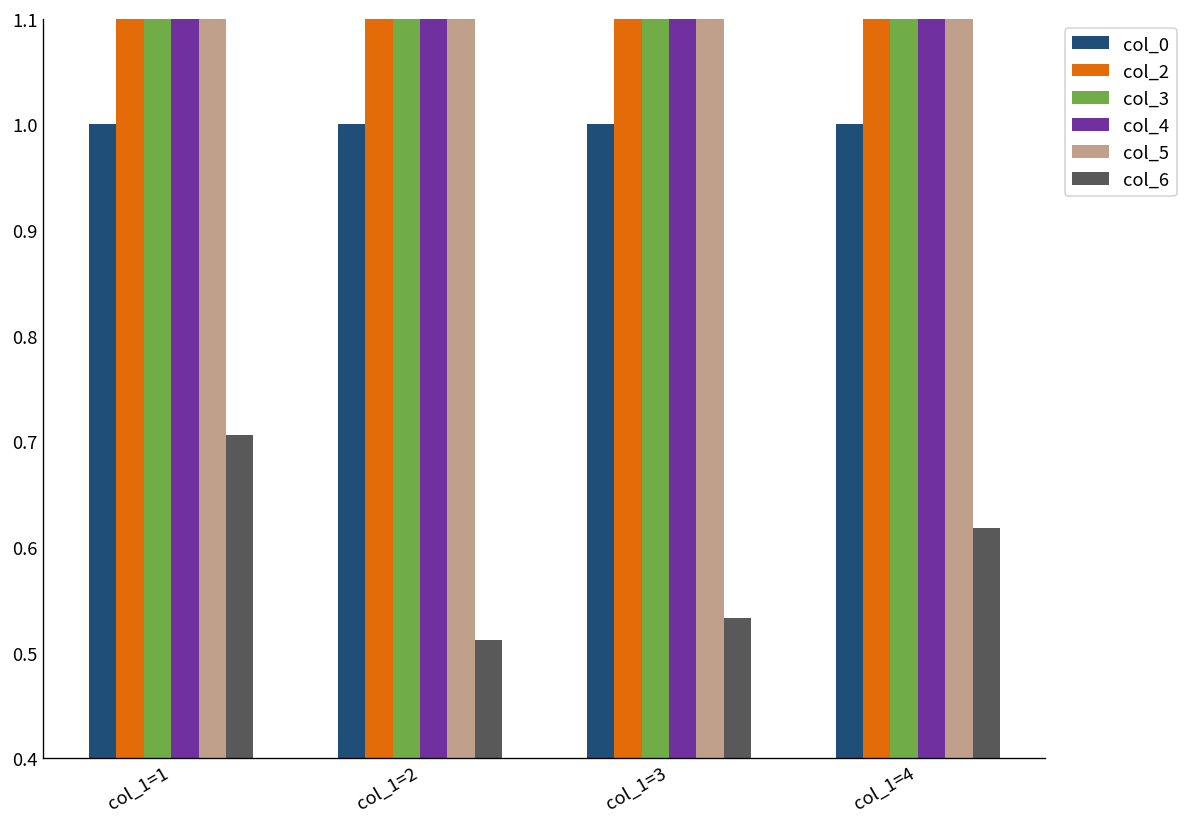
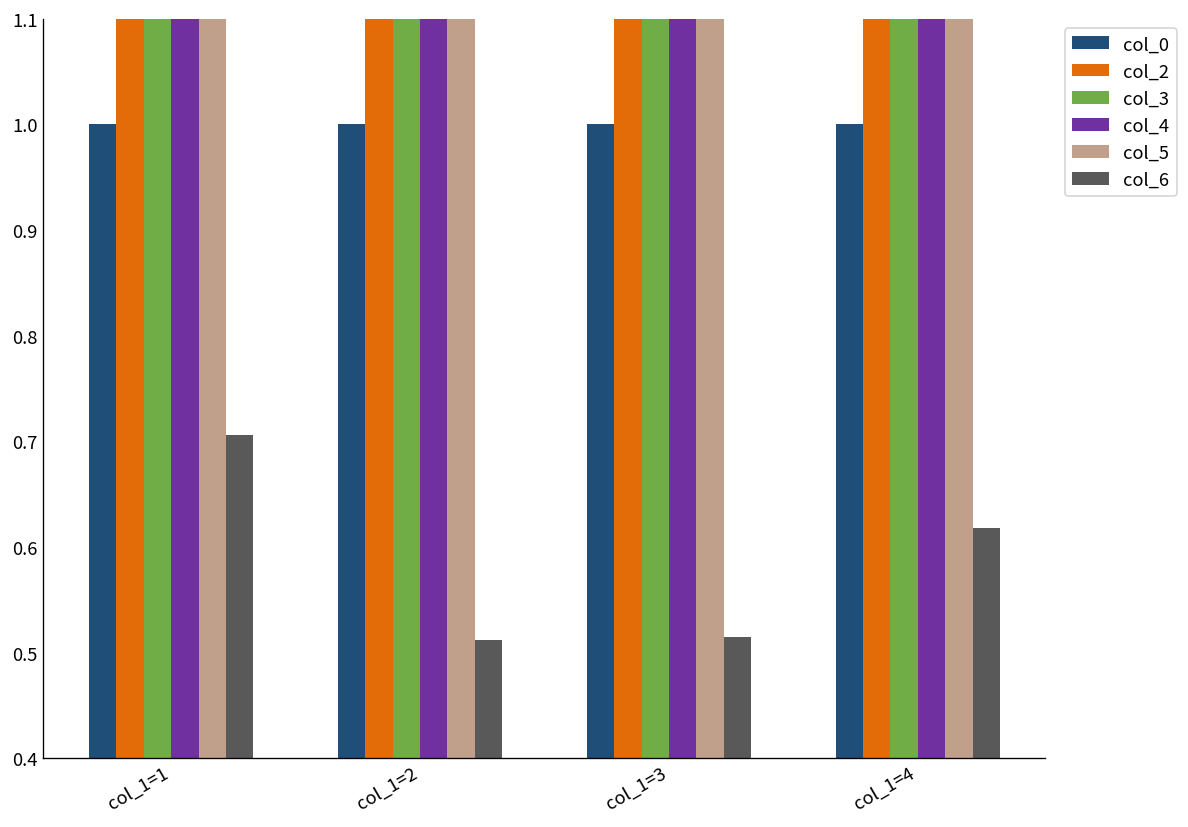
  {
    "col_0": {
      "col_1=1": 1.00,
      "col_1=2": 1.00,
      "col_1=3": 1.00,
      "col_1=4": 1.00
    },
    "col_6": {
      "col_1=1": 0.71,
      "col_1=2": 0.51,
-     "col_1=3": 0.53,
+     "col_1=3": 0.52,
      "col_1=4": 0.62
    }
  }
